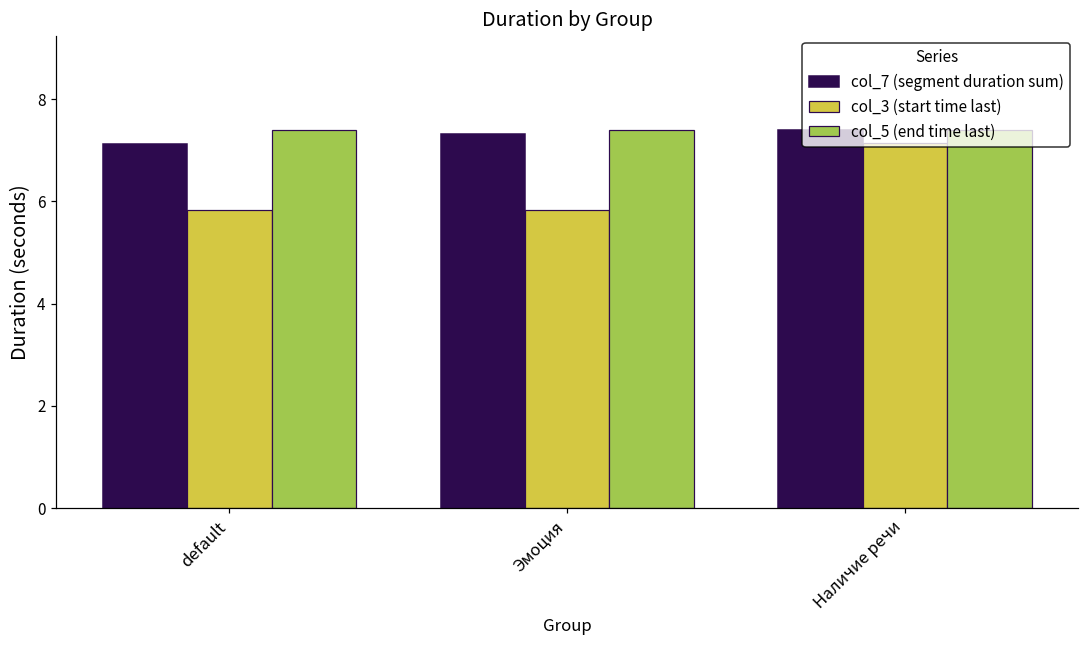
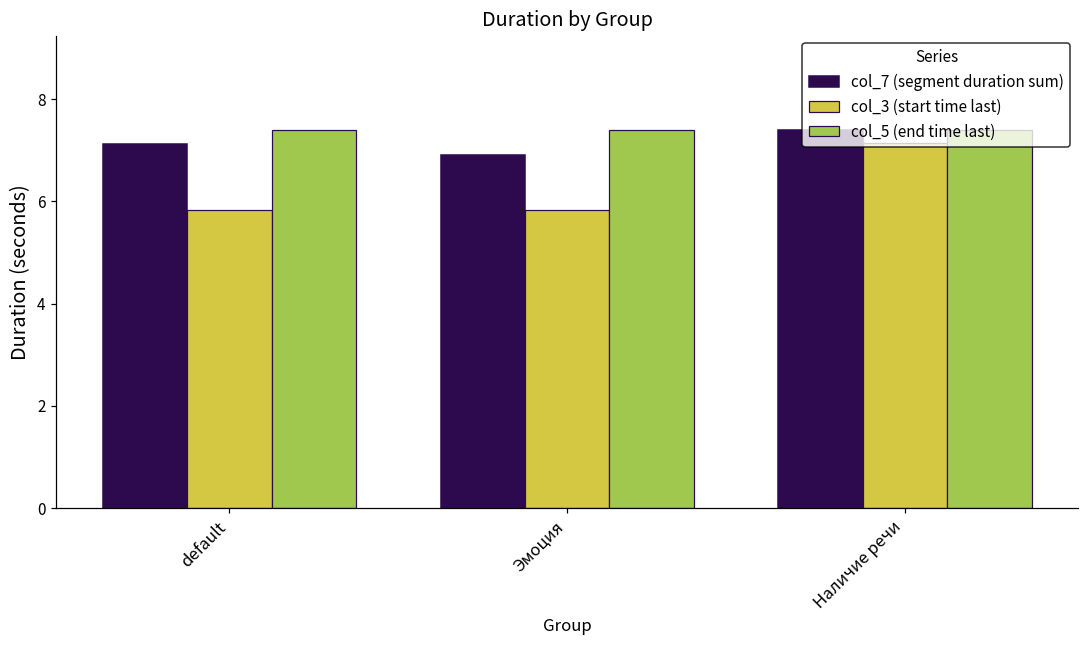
  {
    "col_7 (segment duration sum)": {
      "default": 7.1,
-     "Эмоция": 7.3
+     "Эмоция": 6.9
    }
  }
